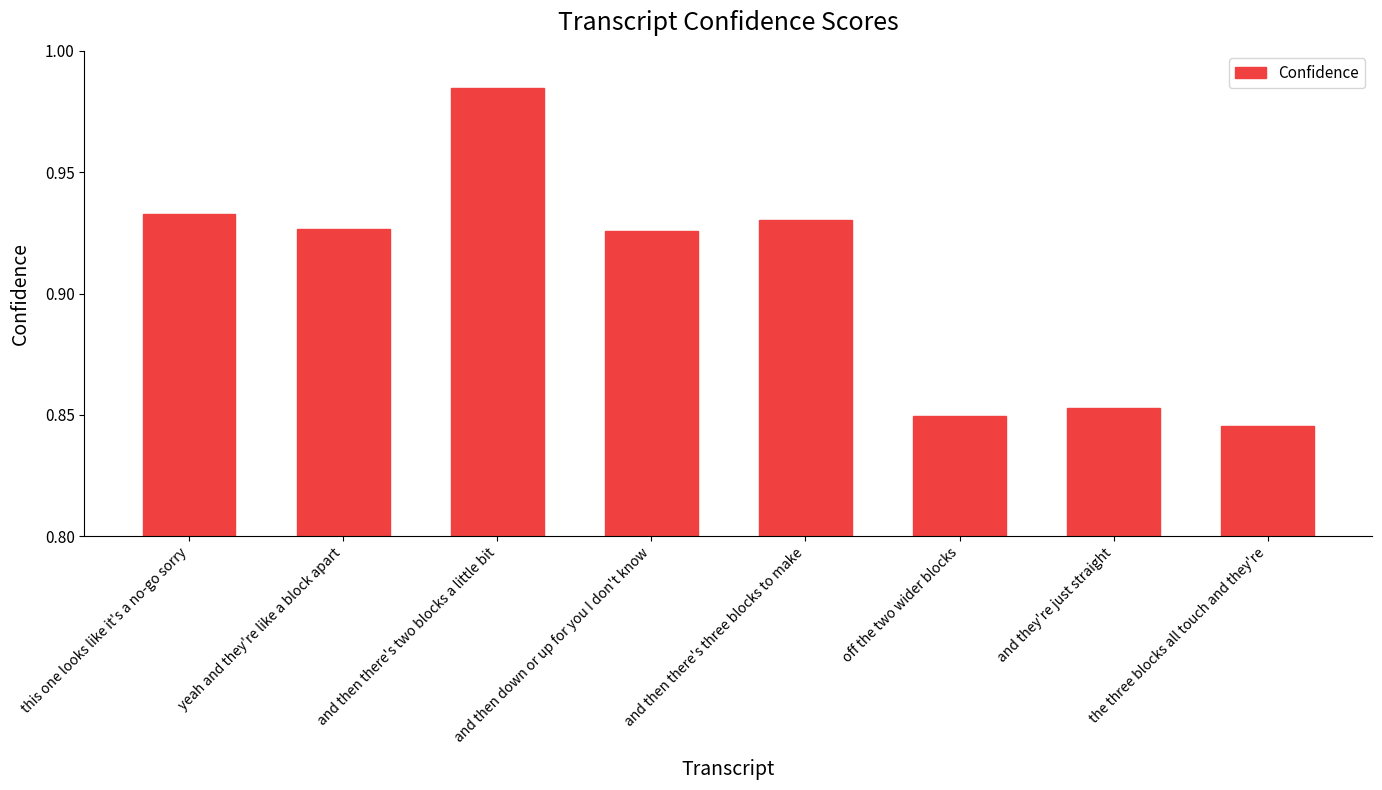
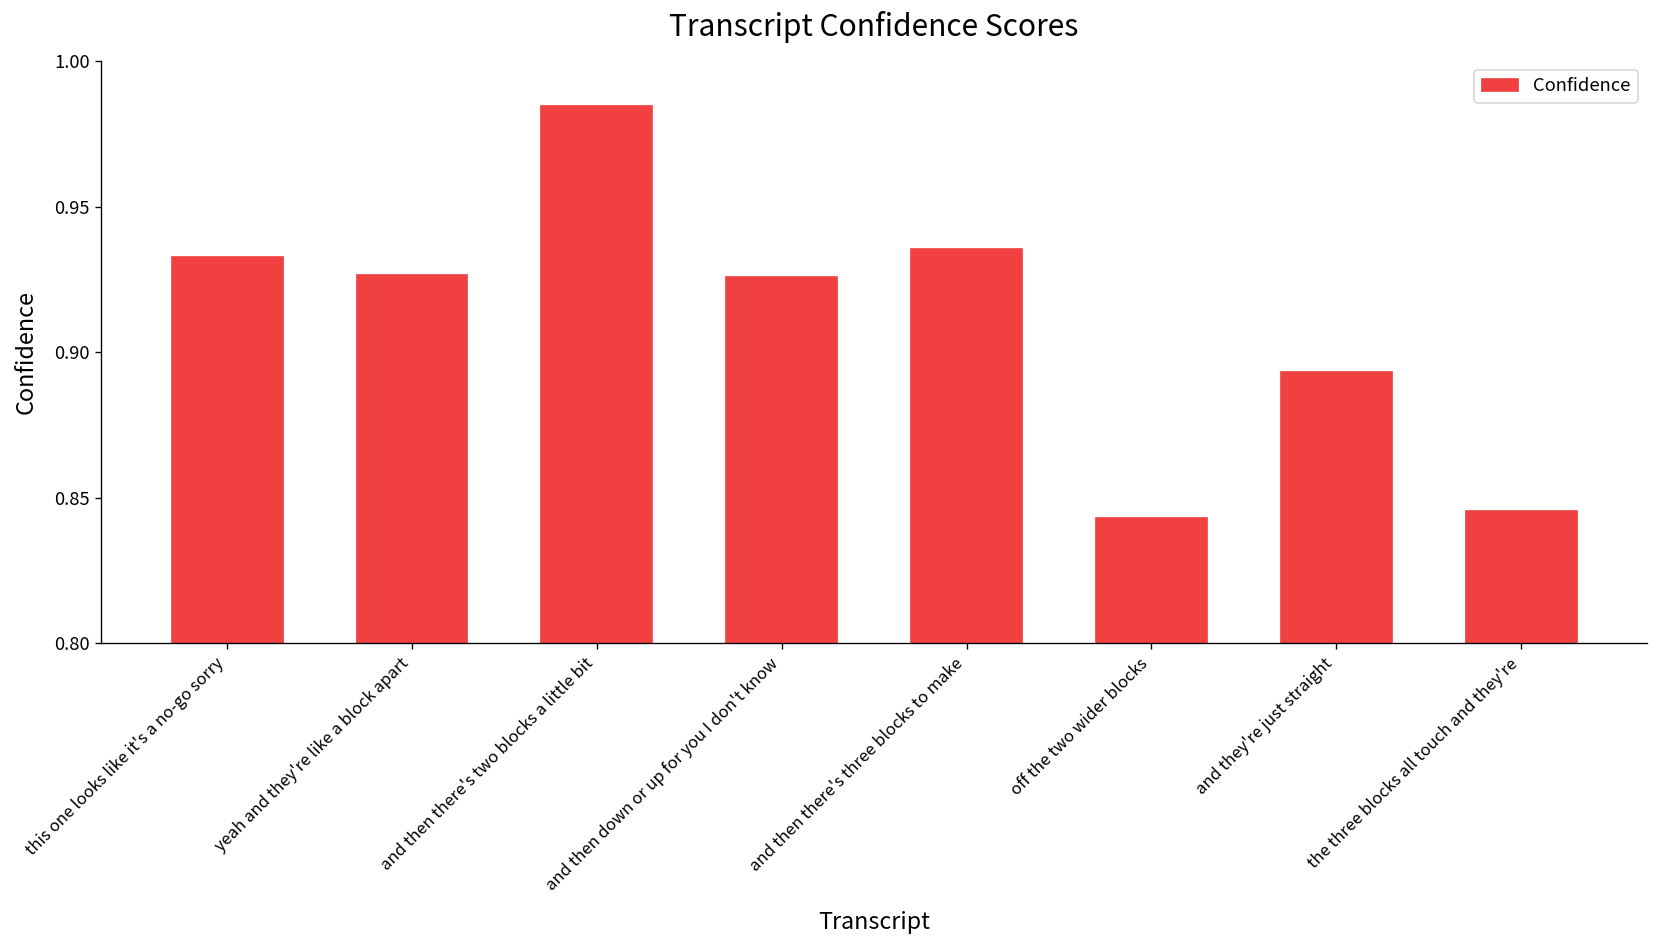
  {
    "this one looks like it's a no-go sorry": 0.933,
    "yeah and they're like a block apart": 0.926,
    "and then there's two blocks a little bit": 0.984,
    "and then down or up for you I don't know": 0.926,
-   "and then there's three blocks to make": 0.930,
-   "off the two wider blocks": 0.850,
-   "and they're just straight": 0.853,
+   "and then there's three blocks to make": 0.935,
+   "off the two wider blocks": 0.843,
+   "and they're just straight": 0.893,
    "the three blocks all touch and they're": 0.846
  }
